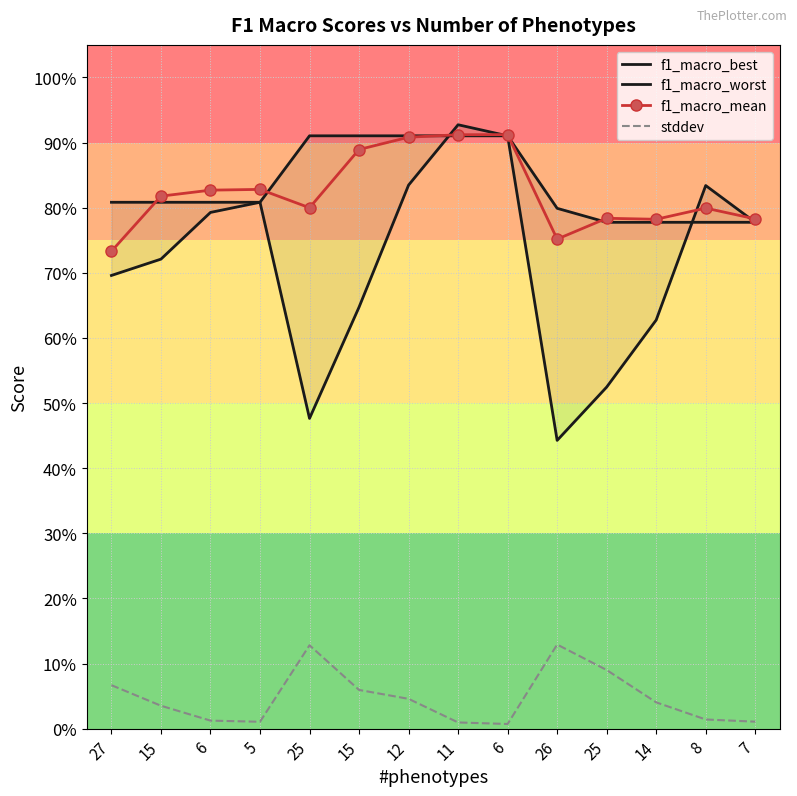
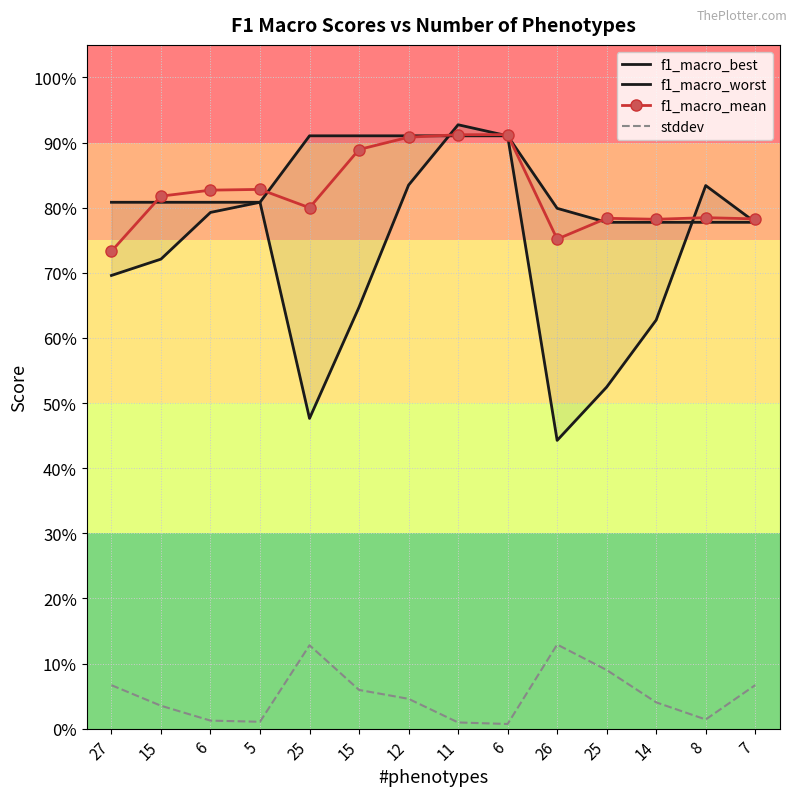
  {
    "f1_macro_mean": {
      "27": "73%",
      "5": "83%",
      "26": "75%",
      "14": "78%",
-     "8": "80%",
+     "8": "78%",
      "7": "78%"
    },
    "stddev": {
      "27": "7%",
      "5": "1%",
      "12": "5%",
      "11": "1%",
      "26": "13%",
      "14": "4%",
      "8": "1%",
-     "7": "1%"
+     "7": "7%"
    }
  }
